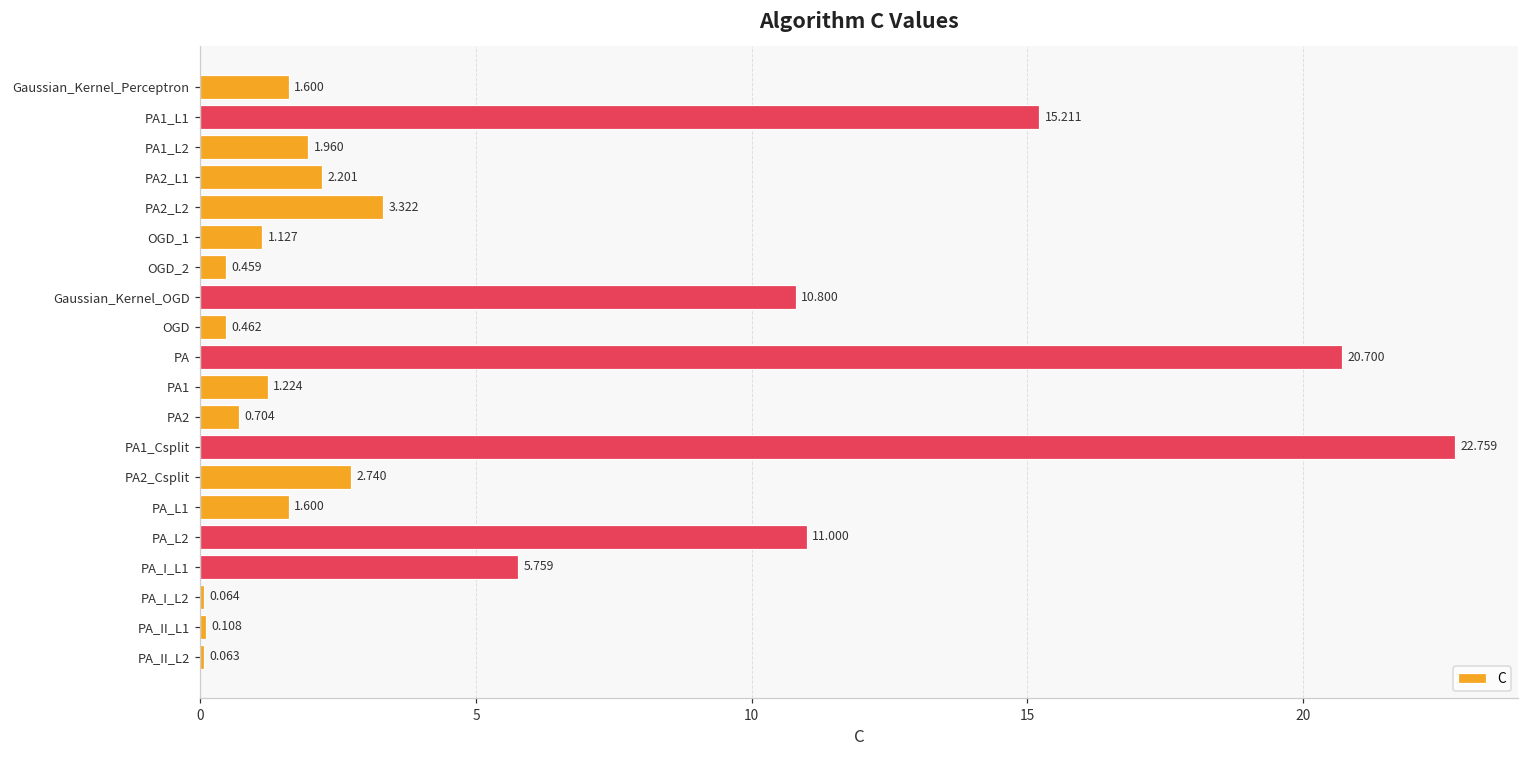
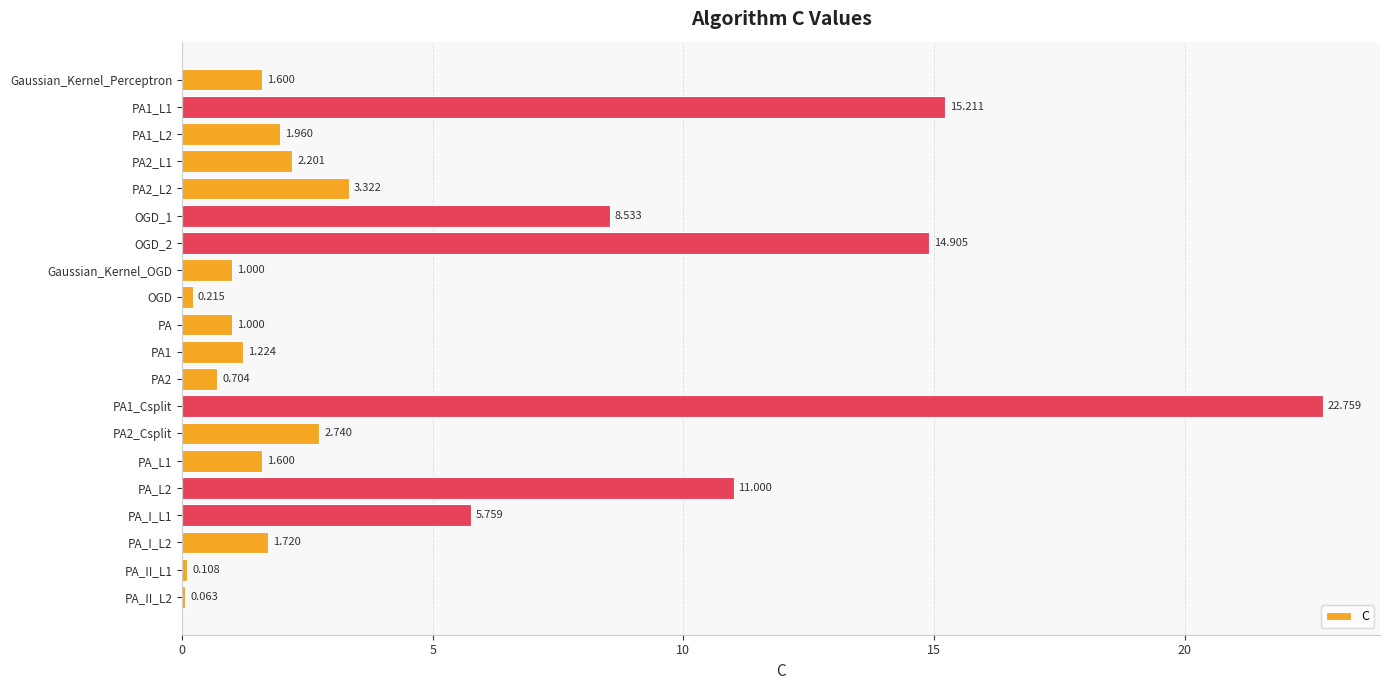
  {
    "Gaussian_Kernel_Perceptron": 1.600,
    "PA1_L1": 15.211,
    "PA1_L2": 1.960,
    "PA2_L1": 2.201,
    "PA2_L2": 3.322,
-   "OGD_1": 1.127,
-   "OGD_2": 0.459,
-   "Gaussian_Kernel_OGD": 10.800,
-   "OGD": 0.462,
-   "PA": 20.700,
+   "OGD_1": 8.533,
+   "OGD_2": 14.905,
+   "Gaussian_Kernel_OGD": 1.000,
+   "OGD": 0.215,
+   "PA": 1.000,
    "PA1": 1.224,
    "PA2": 0.704,
    "PA1_Csplit": 22.759,
    "PA2_Csplit": 2.740,
    "PA_L1": 1.600,
    "PA_L2": 11.000,
    "PA_I_L1": 5.759,
-   "PA_I_L2": 0.064,
+   "PA_I_L2": 1.720,
    "PA_II_L1": 0.108,
    "PA_II_L2": 0.063
  }
